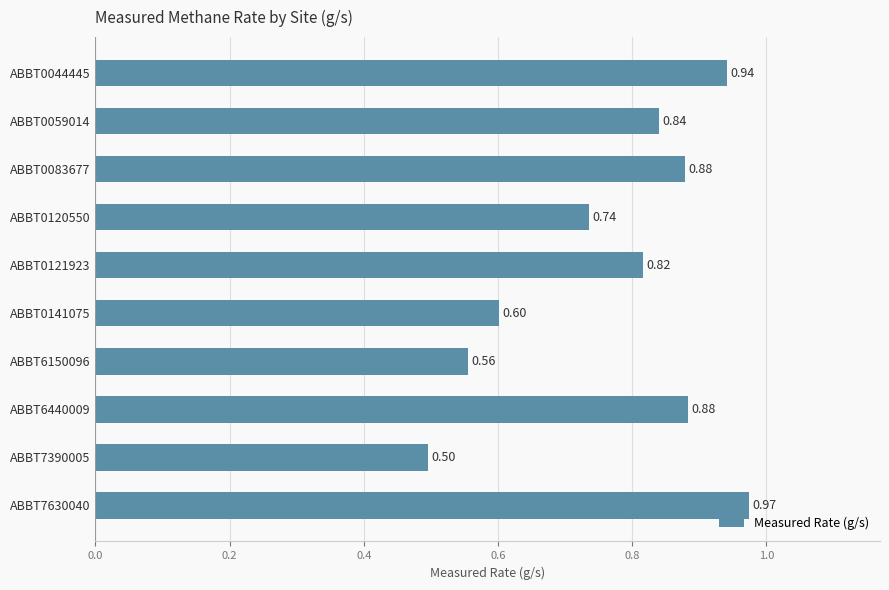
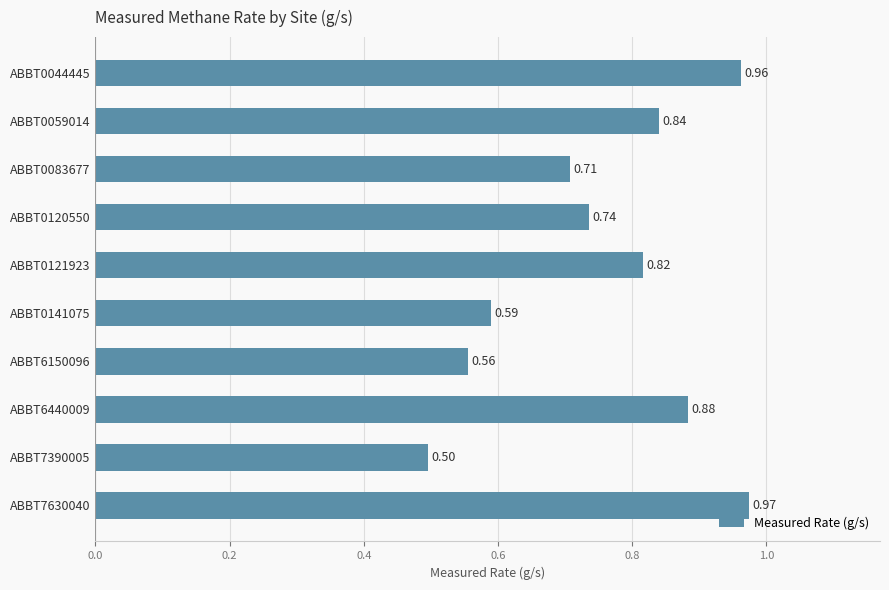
  {
-   "ABBT0044445": 0.94,
+   "ABBT0044445": 0.96,
    "ABBT0059014": 0.84,
-   "ABBT0083677": 0.88,
+   "ABBT0083677": 0.71,
    "ABBT0120550": 0.74,
    "ABBT0121923": 0.82,
-   "ABBT0141075": 0.60,
+   "ABBT0141075": 0.59,
    "ABBT6150096": 0.56,
    "ABBT6440009": 0.88,
    "ABBT7390005": 0.50,
    "ABBT7630040": 0.97
  }
